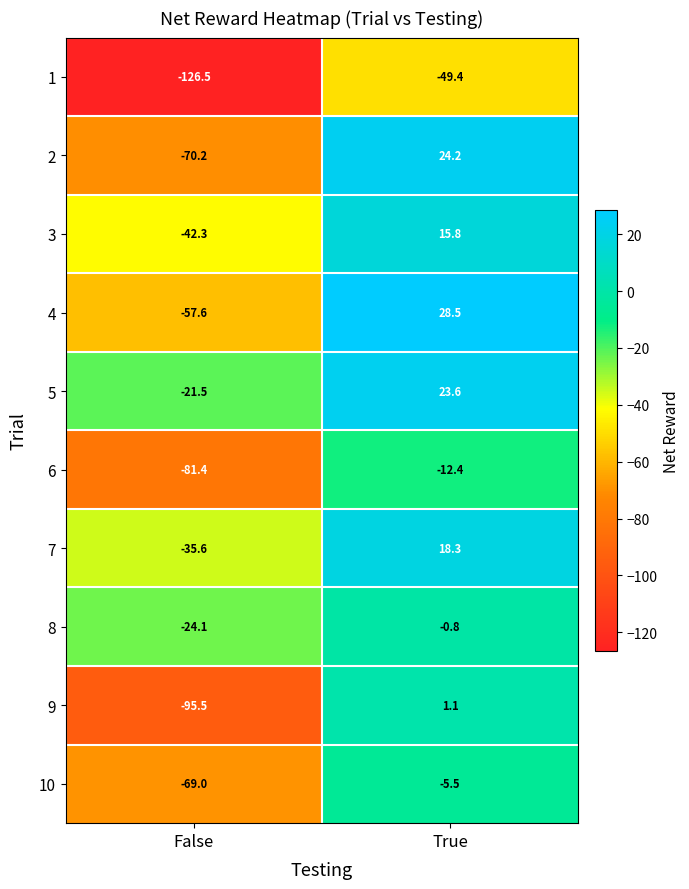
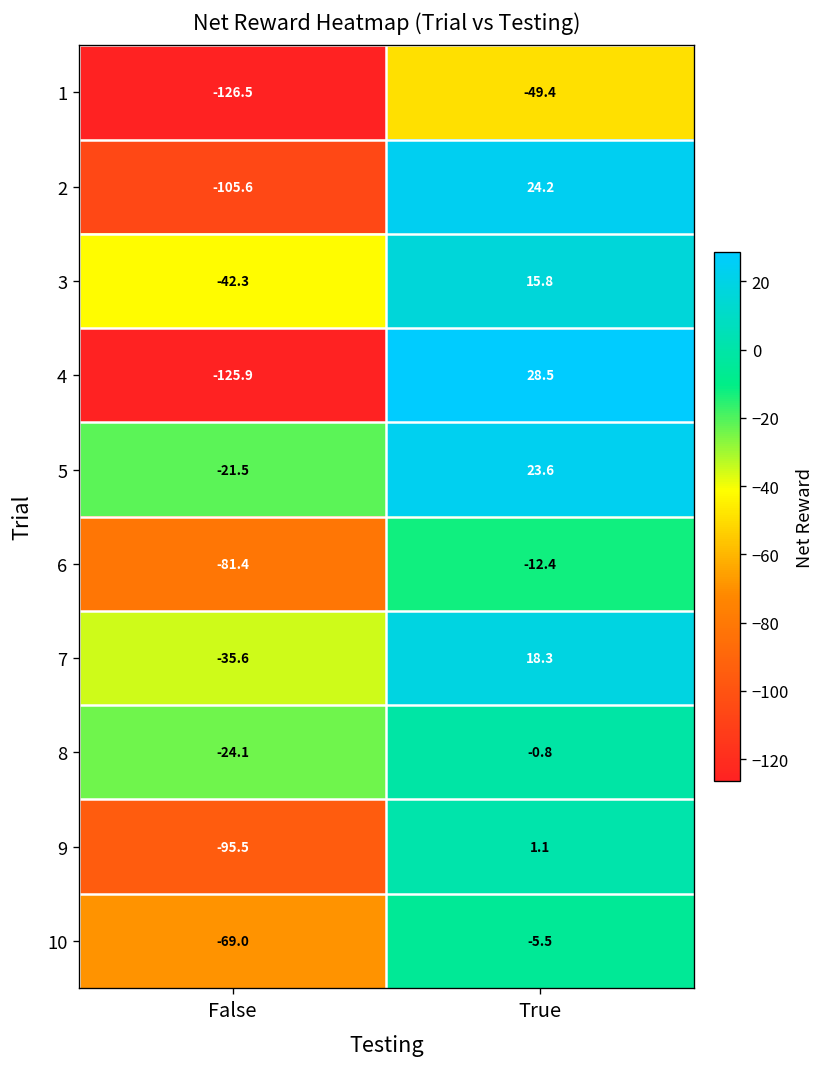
  {
    "1": {
      "False": -126.5,
      "True": -49.4
    },
    "2": {
-     "False": -70.2,
+     "False": -105.6,
      "True": 24.2
    },
    "3": {
      "False": -42.3,
      "True": 15.8
    },
    "4": {
-     "False": -57.6,
+     "False": -125.9,
      "True": 28.5
    },
    "5": {
      "False": -21.5,
      "True": 23.6
    },
    "6": {
      "False": -81.4,
      "True": -12.4
    },
    "7": {
      "False": -35.6,
      "True": 18.3
    },
    "8": {
      "False": -24.1,
      "True": -0.8
    },
    "9": {
      "False": -95.5,
      "True": 1.1
    },
    "10": {
      "False": -69.0,
      "True": -5.5
    }
  }
